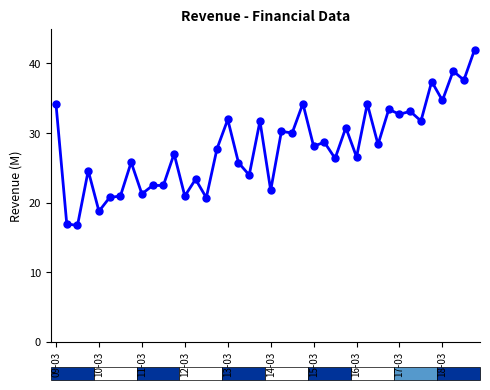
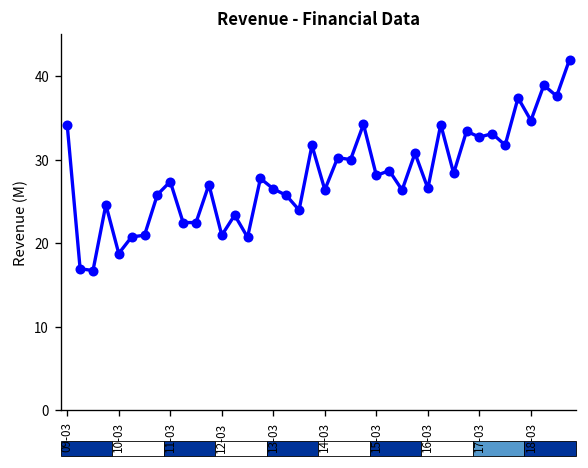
  {
    "09-03": 34,
    "10-03": 19,
-   "11-03": 21,
+   "11-03": 27,
    "12-03": 21,
-   "13-03": 32,
-   "14-03": 22,
+   "13-03": 27,
+   "14-03": 26,
    "15-03": 28,
    "16-03": 27,
    "17-03": 33,
    "18-03": 35
  }
